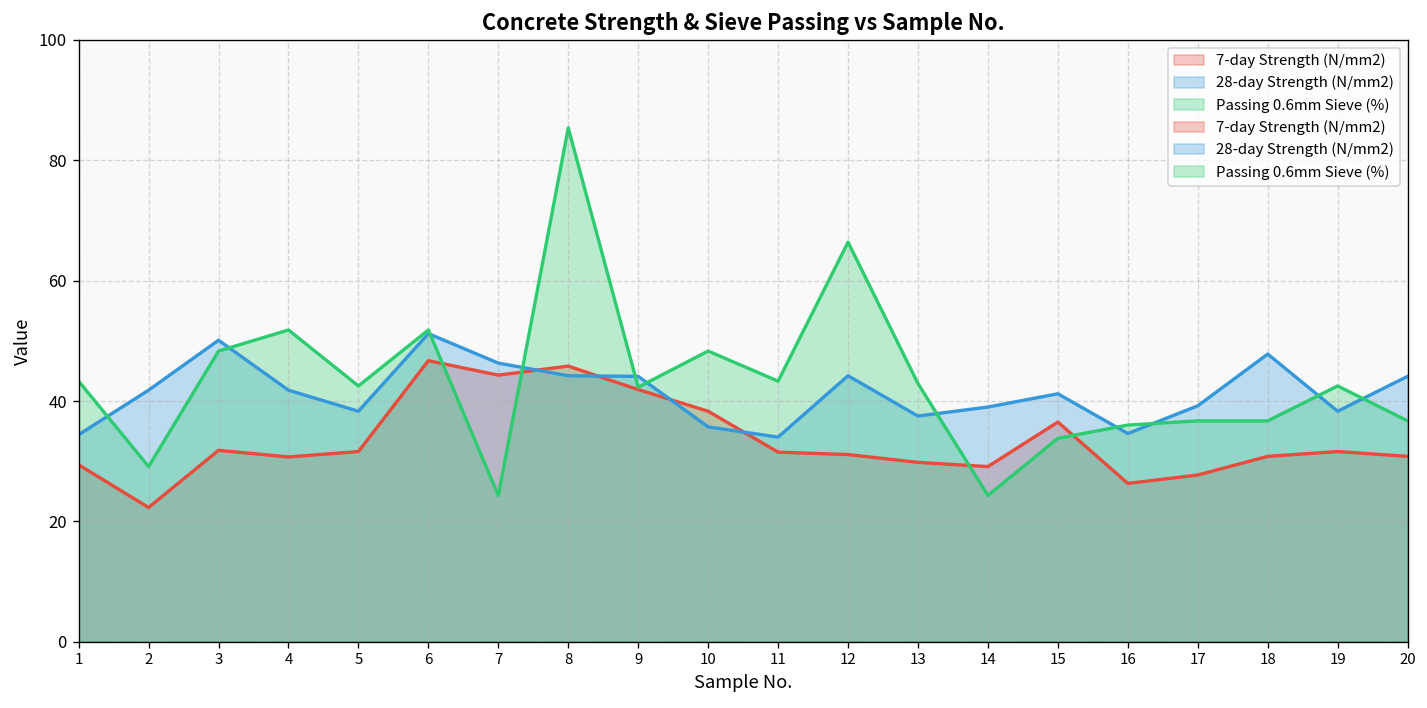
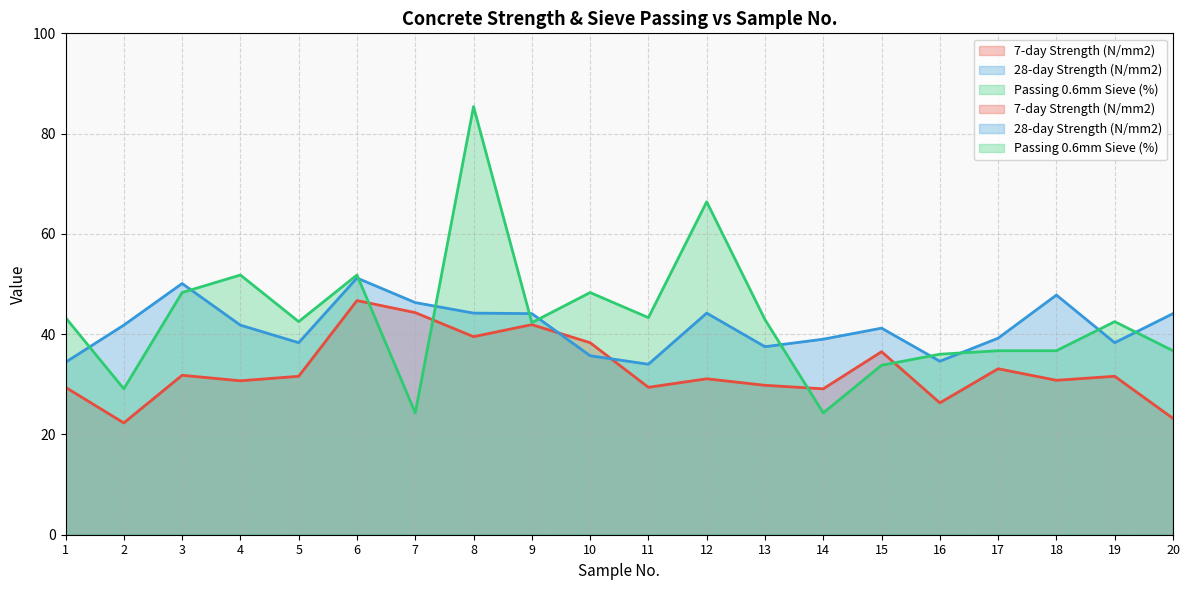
  {
    "7-day Strength (N/mm2)": {
      "1": 29,
      "2": 22,
      "3": 32,
      "4": 31,
      "5": 32,
      "6": 47,
      "7": 44,
-     "8": 46,
+     "8": 40,
      "10": 38,
-     "11": 32,
+     "11": 29,
      "12": 31,
      "13": 30,
      "14": 29,
      "15": 37,
      "16": 26,
-     "17": 28,
+     "17": 33,
      "18": 31,
      "19": 32,
-     "20": 31
+     "20": 23
    }
  }
